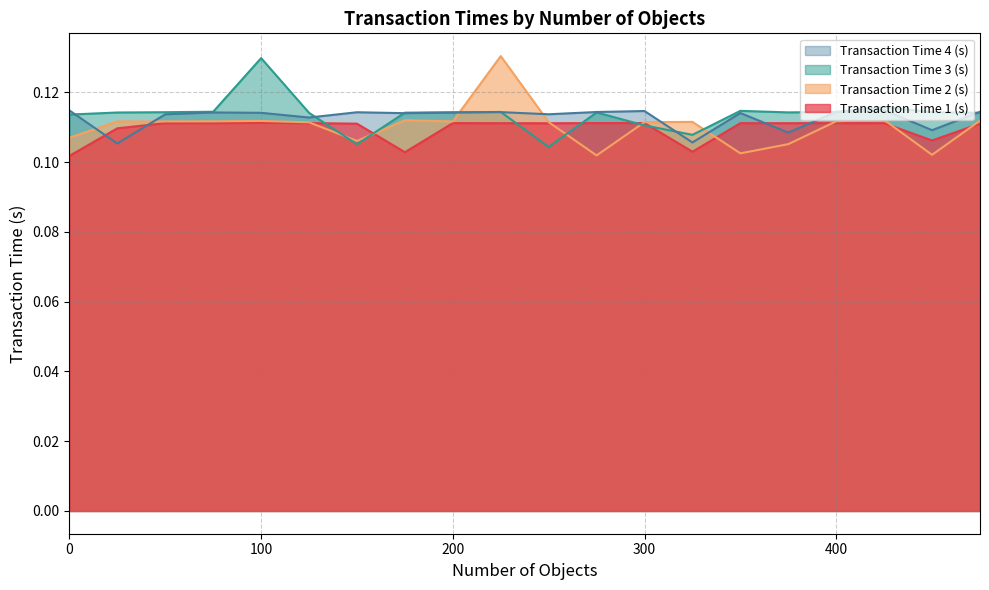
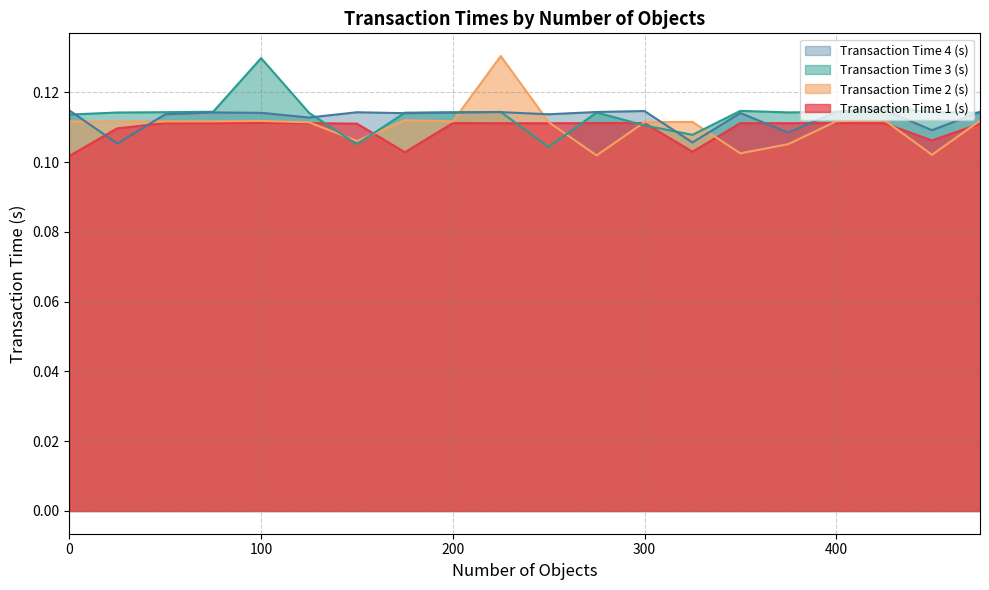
  {
    "Transaction Time 2 (s)": {
-     "0": 0.107
+     "0": 0.112
    },
    "Transaction Time 1 (s)": {
      "0": 0.102
    }
  }
